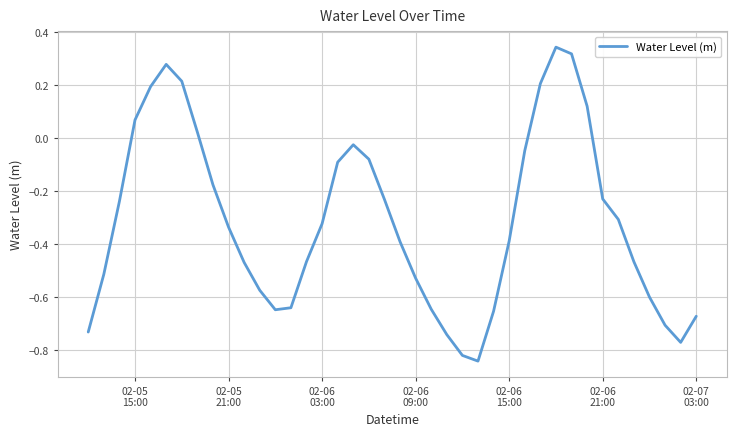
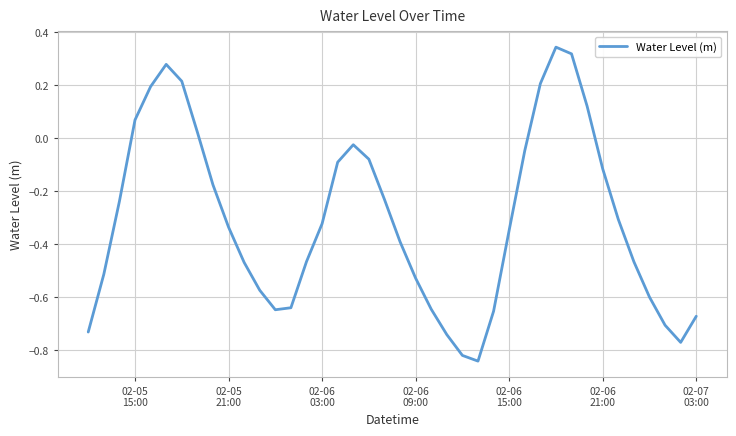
  {
    "02-05 15:00": 0.07,
    "02-05 21:00": -0.34,
    "02-06 03:00": -0.32,
    "02-06 09:00": -0.53,
-   "02-06 15:00": -0.39,
-   "02-06 21:00": -0.23,
+   "02-06 15:00": -0.35,
+   "02-06 21:00": -0.12,
    "02-07 03:00": -0.67
  }
